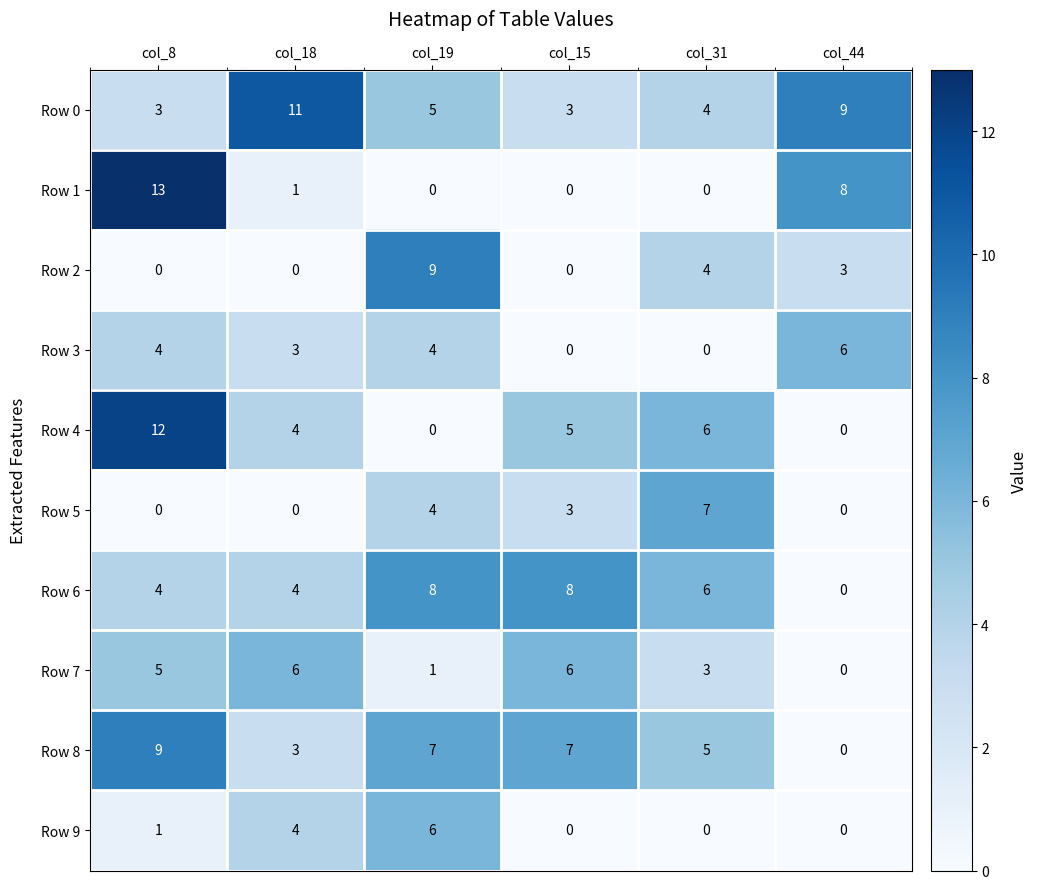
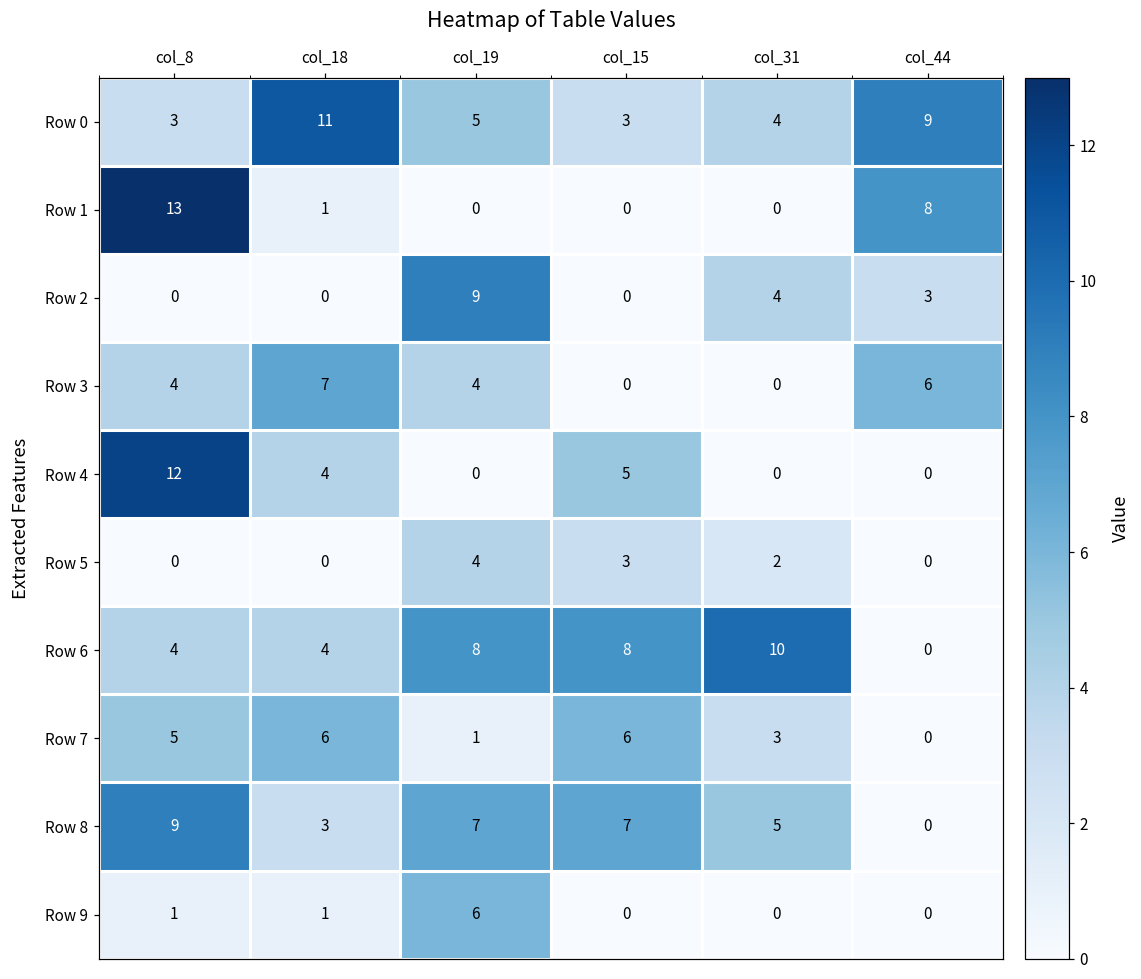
  {
    "Row 0": {
      "col_8": 3,
      "col_18": 11,
      "col_19": 5,
      "col_15": 3,
      "col_31": 4,
      "col_44": 9
    },
    "Row 1": {
      "col_8": 13,
      "col_18": 1,
      "col_19": 0,
      "col_15": 0,
      "col_31": 0,
      "col_44": 8
    },
    "Row 2": {
      "col_8": 0,
      "col_18": 0,
      "col_19": 9,
      "col_15": 0,
      "col_31": 4,
      "col_44": 3
    },
    "Row 3": {
      "col_8": 4,
-     "col_18": 3,
+     "col_18": 7,
      "col_19": 4,
      "col_15": 0,
      "col_31": 0,
      "col_44": 6
    },
    "Row 4": {
      "col_8": 12,
      "col_18": 4,
      "col_19": 0,
      "col_15": 5,
-     "col_31": 6,
+     "col_31": 0,
      "col_44": 0
    },
    "Row 5": {
      "col_8": 0,
      "col_18": 0,
      "col_19": 4,
      "col_15": 3,
-     "col_31": 7,
+     "col_31": 2,
      "col_44": 0
    },
    "Row 6": {
      "col_8": 4,
      "col_18": 4,
      "col_19": 8,
      "col_15": 8,
-     "col_31": 6,
+     "col_31": 10,
      "col_44": 0
    },
    "Row 7": {
      "col_8": 5,
      "col_18": 6,
      "col_19": 1,
      "col_15": 6,
      "col_31": 3,
      "col_44": 0
    },
    "Row 8": {
      "col_8": 9,
      "col_18": 3,
      "col_19": 7,
      "col_15": 7,
      "col_31": 5,
      "col_44": 0
    },
    "Row 9": {
      "col_8": 1,
-     "col_18": 4,
+     "col_18": 1,
      "col_19": 6,
      "col_15": 0,
      "col_31": 0,
      "col_44": 0
    }
  }
